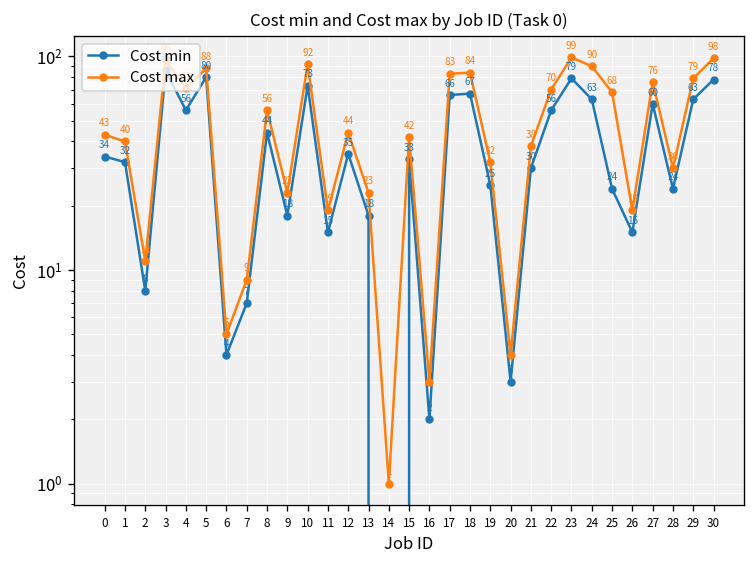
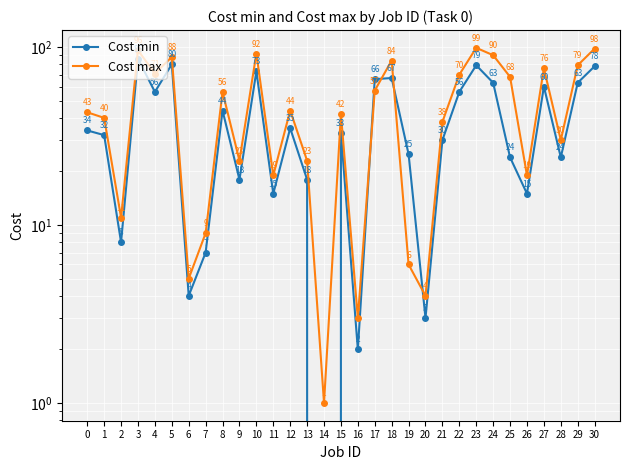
  {
    "Cost min": {
      "0": 34,
      "1": 32,
      "6": 4,
      "7": 7,
      "8": 44,
      "9": 18,
      "10": 73,
      "11": 15,
      "12": 35,
      "13": 18,
      "15": 33,
      "16": 2,
      "17": 66,
      "18": 67,
      "19": 25,
      "21": 30,
      "22": 56,
      "23": 79,
      "24": 63,
      "25": 24,
      "26": 15,
      "27": 60,
      "28": 24,
      "29": 63,
      "30": 78
    },
    "Cost max": {
      "0": 43,
      "1": 40,
      "2": 11,
      "6": 5,
      "7": 9,
      "8": 56,
      "9": 23,
      "10": 92,
      "11": 19,
      "12": 44,
      "13": 23,
      "14": 1,
      "15": 42,
      "16": 3,
-     "17": 83,
+     "17": 57,
      "18": 84,
-     "19": 32,
+     "19": 6,
      "20": 4,
      "21": 38,
      "22": 70,
      "23": 99,
      "24": 90,
      "25": 68,
      "26": 19,
      "27": 76,
      "28": 30,
      "29": 79,
      "30": 98
    }
  }
